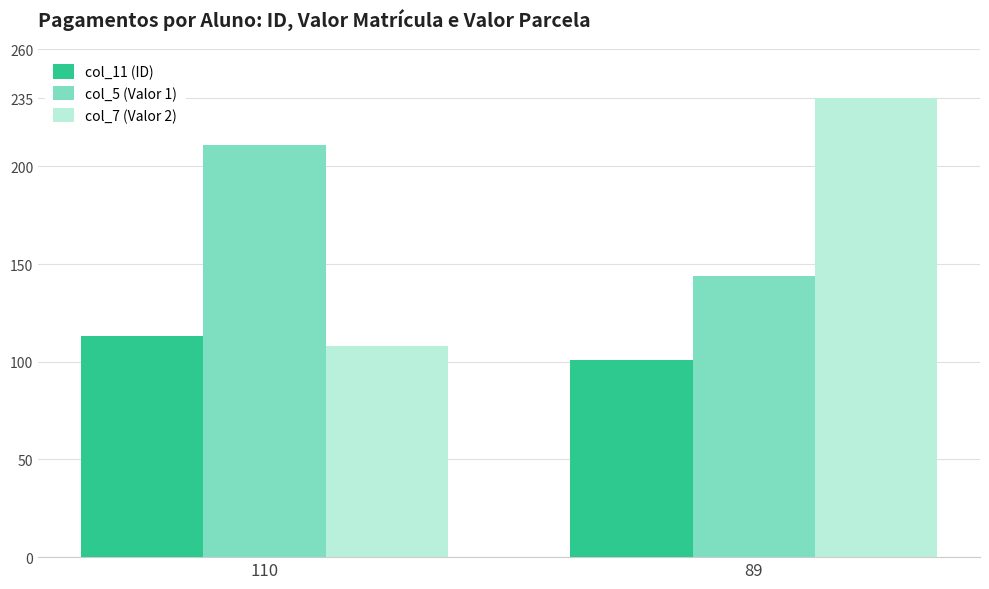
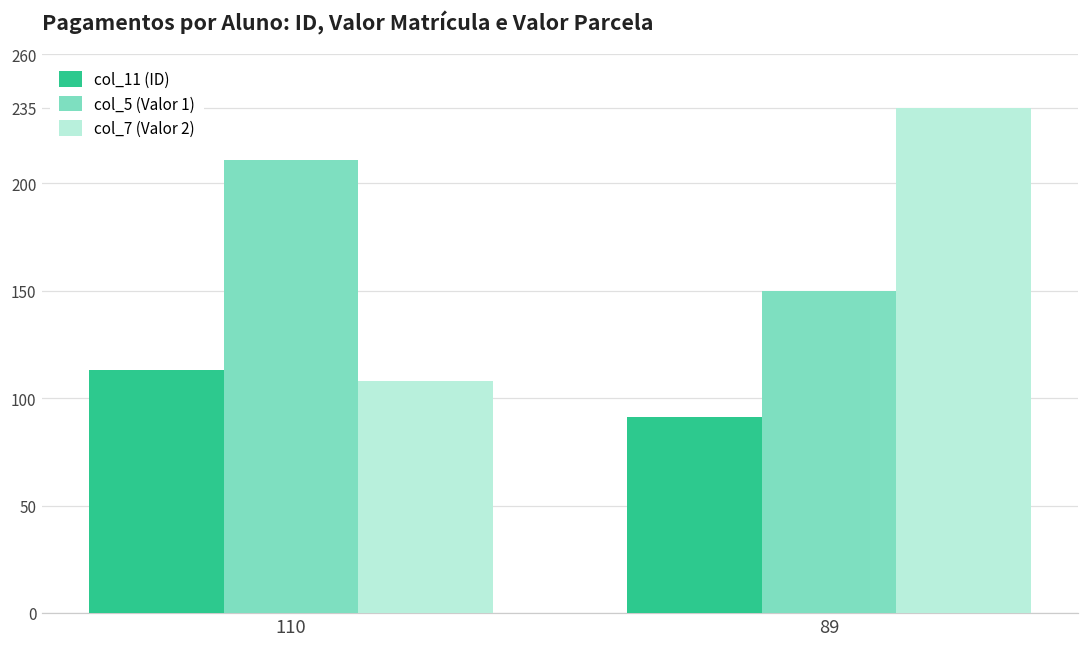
  {
    "col_11 (ID)": {
      "110": 113,
-     "89": 101
+     "89": 91
    },
    "col_5 (Valor 1)": {
      "110": 211,
-     "89": 144
+     "89": 150
    },
    "col_7 (Valor 2)": {
      "110": 108,
      "89": 235
    }
  }
